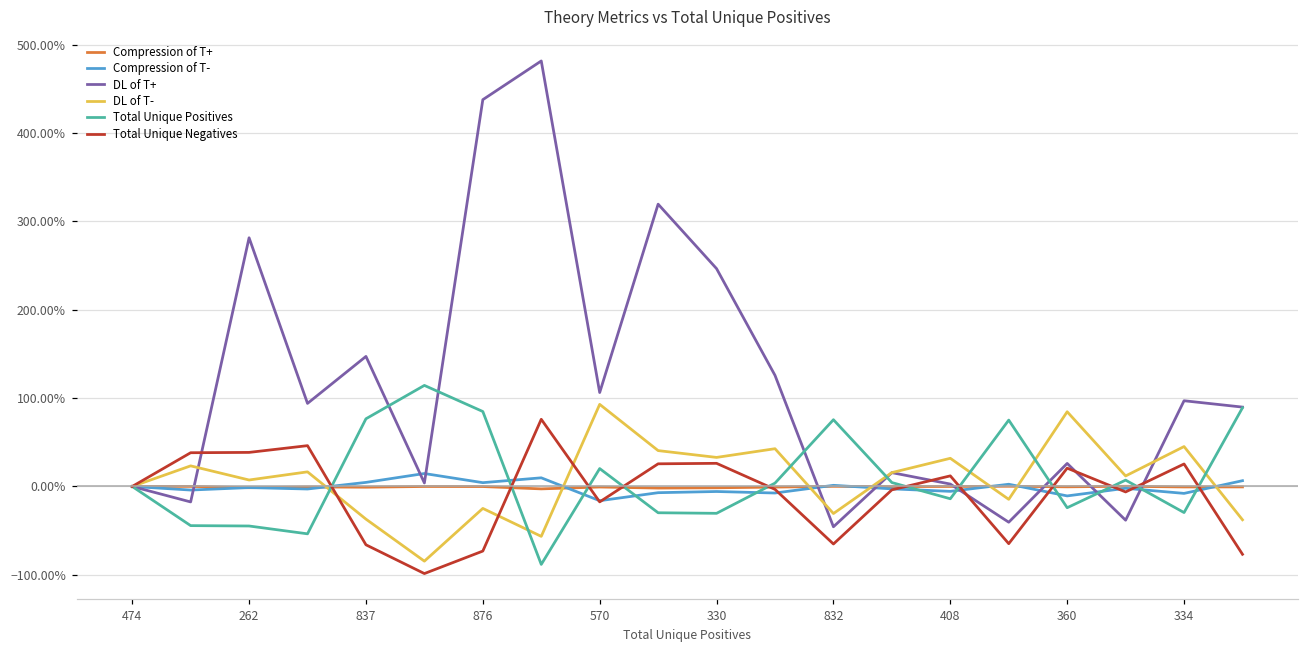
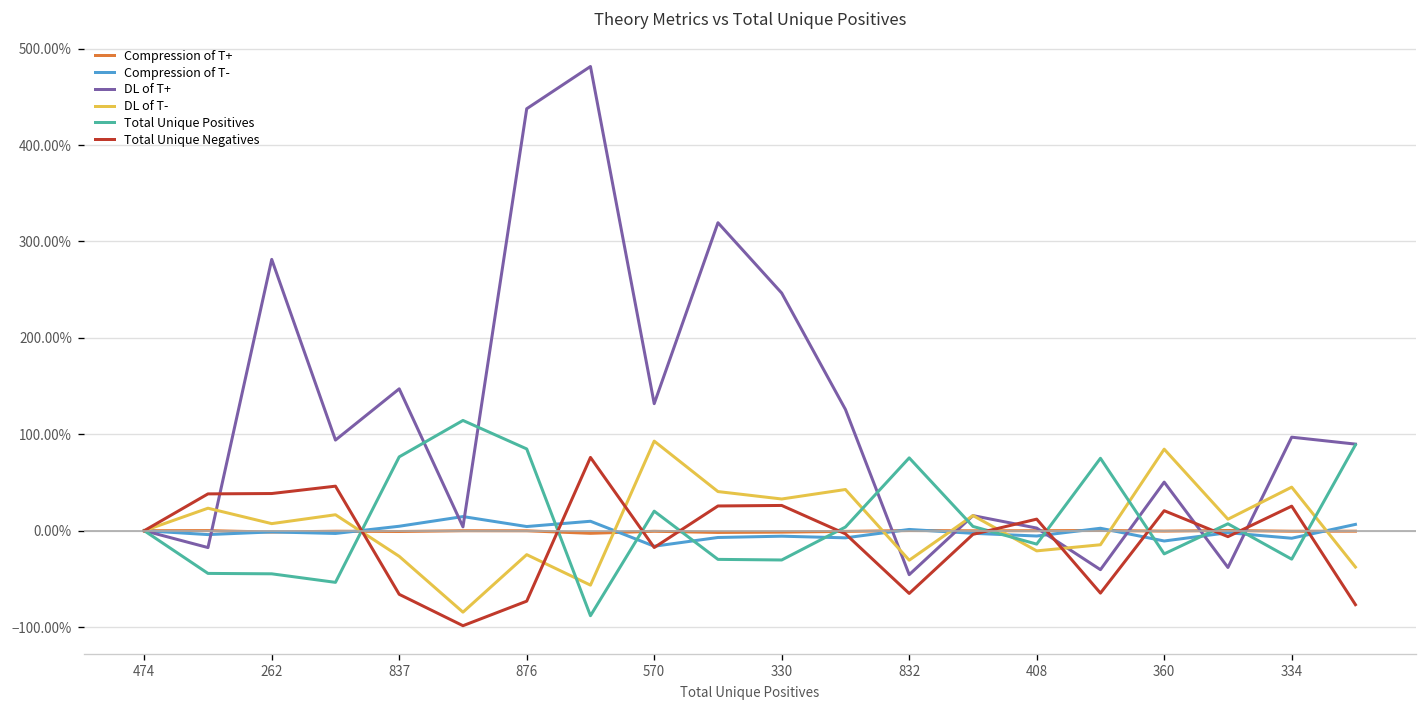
  {
    "Compression of T+": {
      "837": "0%",
      "876": "0%",
      "570": "0%",
      "330": "0%",
      "360": "0%",
      "334": "0%"
    },
    "DL of T+": {
      "262": "280%",
      "837": "150%",
      "876": "440%",
-     "570": "110%",
+     "570": "130%",
      "330": "250%",
      "832": "-50%",
-     "360": "30%",
+     "360": "50%",
      "334": "100%"
    },
    "DL of T-": {
      "262": "10%",
-     "837": "-40%",
+     "837": "-30%",
      "876": "-20%",
      "570": "90%",
      "330": "30%",
      "832": "-30%",
-     "408": "30%",
+     "408": "-20%",
      "360": "80%",
      "334": "50%"
    },
    "Total Unique Negatives": {
      "262": "40%",
      "837": "-70%",
      "876": "-70%",
      "330": "30%",
      "832": "-70%",
      "408": "10%",
      "360": "20%",
      "334": "30%"
    }
  }
